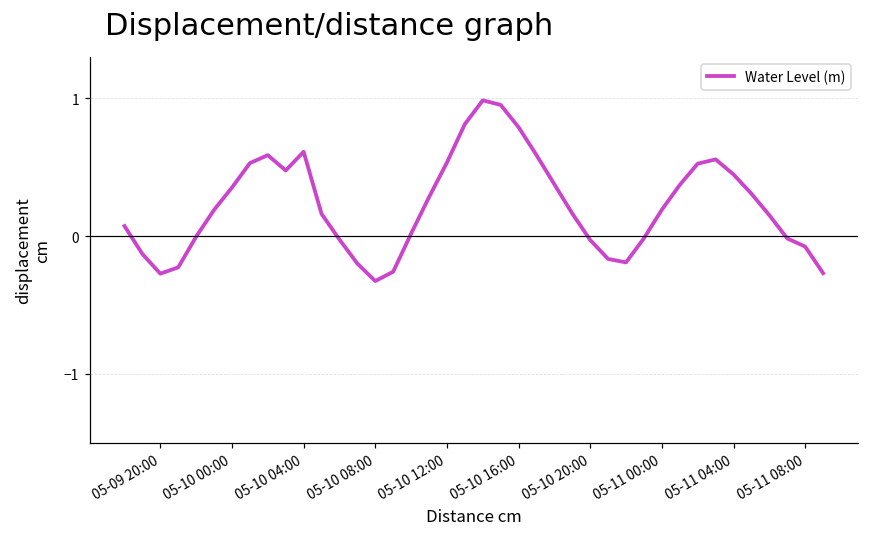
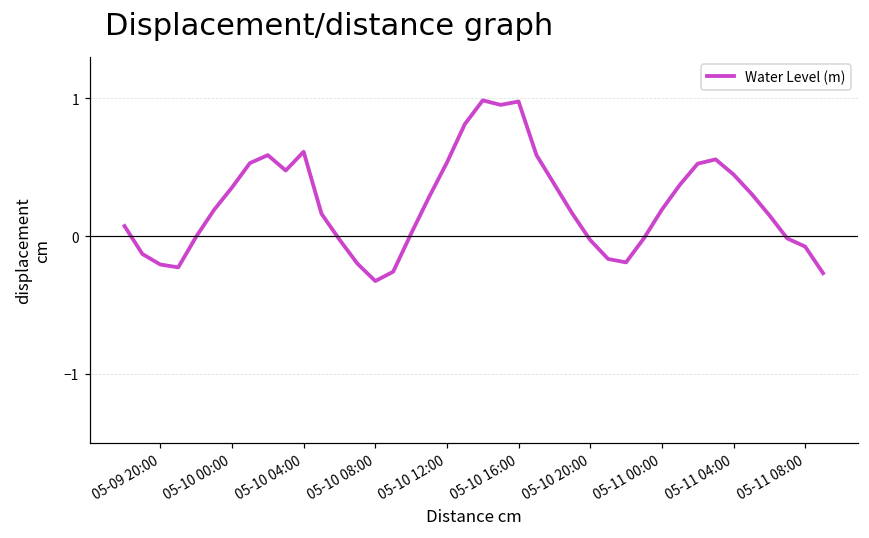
  {
-   "05-09 20:00": -0.27,
+   "05-09 20:00": -0.21,
    "05-10 00:00": 0.35,
    "05-10 04:00": 0.61,
    "05-10 08:00": -0.33,
    "05-10 12:00": 0.53,
-   "05-10 16:00": 0.79,
+   "05-10 16:00": 0.98,
    "05-10 20:00": -0.03,
    "05-11 00:00": 0.19,
    "05-11 04:00": 0.45,
    "05-11 08:00": -0.08
  }
